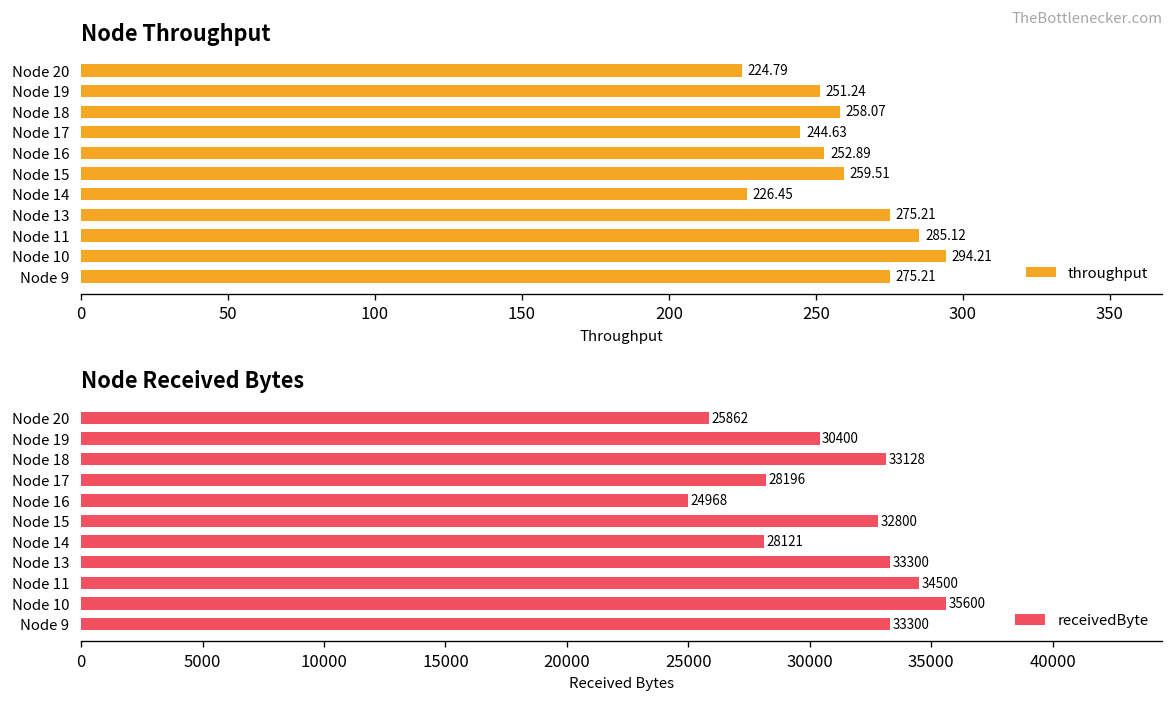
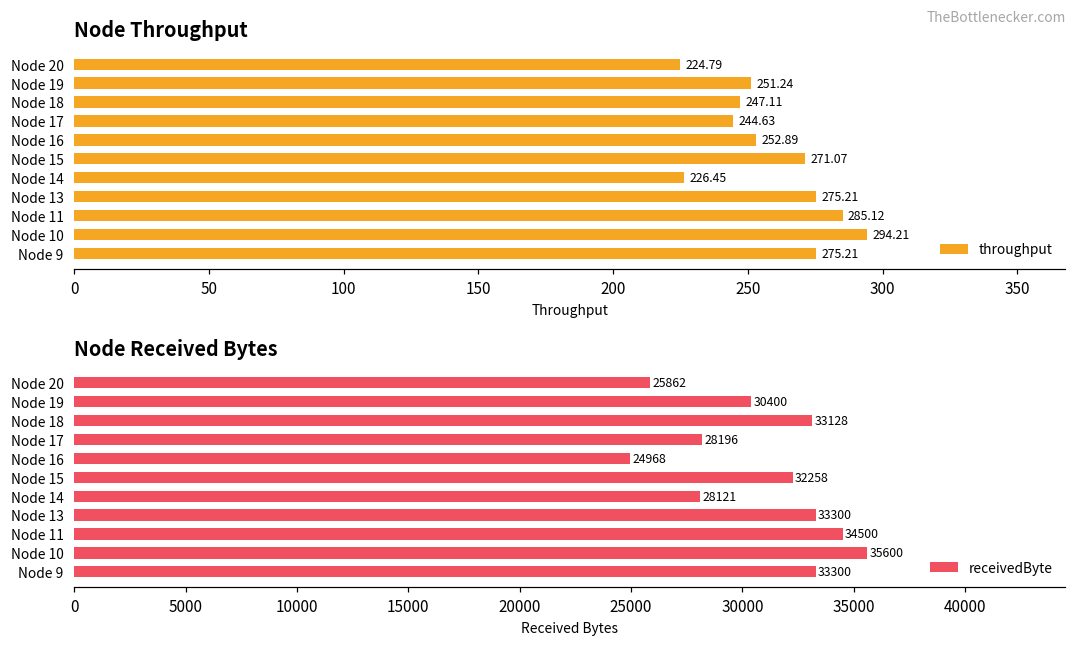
  {
    "Node Throughput": {
      "Node 20": 224.79,
      "Node 19": 251.24,
-     "Node 18": 258.07,
+     "Node 18": 247.11,
      "Node 17": 244.63,
      "Node 16": 252.89,
-     "Node 15": 259.51,
+     "Node 15": 271.07,
      "Node 14": 226.45,
      "Node 13": 275.21,
      "Node 11": 285.12,
      "Node 10": 294.21,
      "Node 9": 275.21
    },
    "Node Received Bytes": {
      "Node 20": 25862,
      "Node 19": 30400,
      "Node 18": 33128,
      "Node 17": 28196,
      "Node 16": 24968,
-     "Node 15": 32800,
+     "Node 15": 32258,
      "Node 14": 28121,
      "Node 13": 33300,
      "Node 11": 34500,
      "Node 10": 35600,
      "Node 9": 33300
    }
  }
